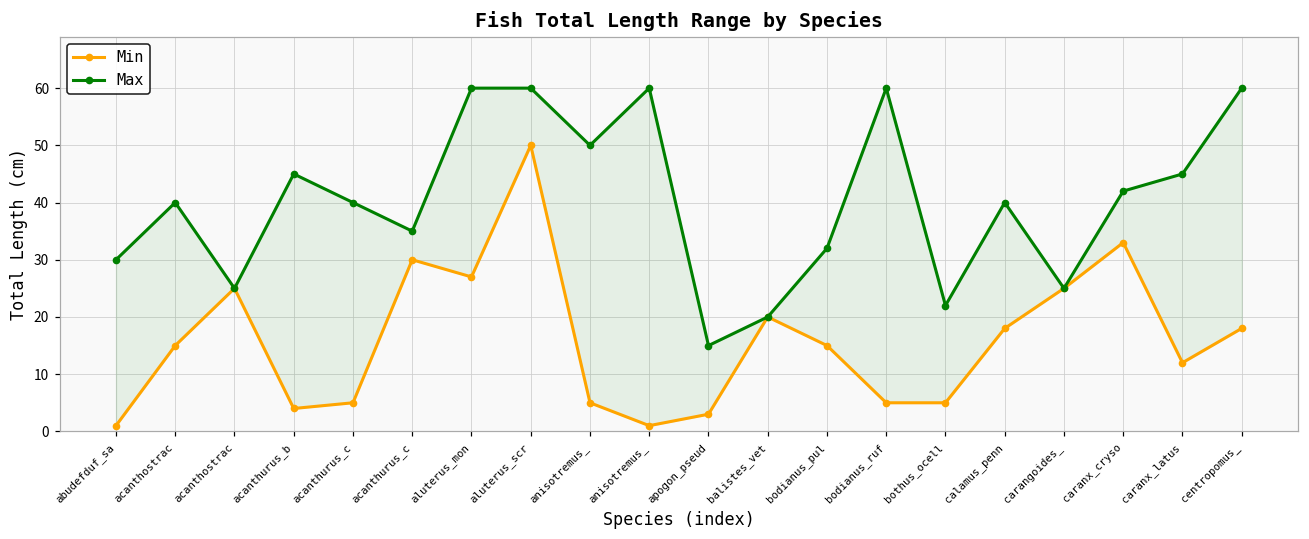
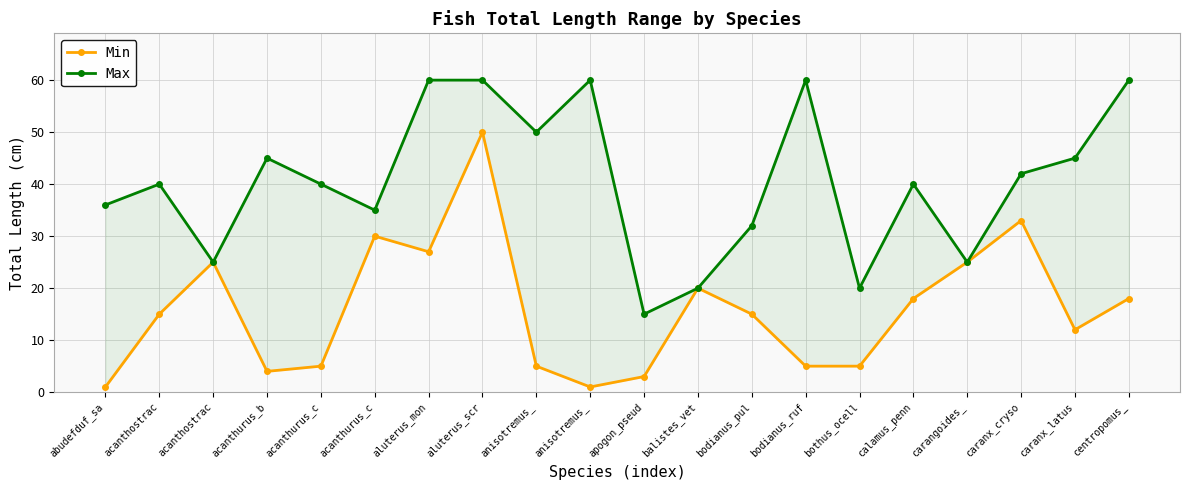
  {
    "Min": {
      "abudefduf_sa": 1,
      "acanthurus_b": 4,
      "aluterus_mon": 27,
      "aluterus_scr": 50,
      "apogon_pseud": 3,
      "bodianus_pul": 15,
      "bodianus_ruf": 5,
      "bothus_ocell": 5,
      "calamus_penn": 18,
      "caranx_cryso": 33,
      "caranx_latus": 12,
      "centropomus_": 18
    },
    "Max": {
-     "abudefduf_sa": 30,
+     "abudefduf_sa": 36,
      "acanthurus_b": 45,
      "aluterus_mon": 60,
      "aluterus_scr": 60,
      "apogon_pseud": 15,
      "bodianus_pul": 32,
      "bodianus_ruf": 60,
-     "bothus_ocell": 22,
+     "bothus_ocell": 20,
      "calamus_penn": 40,
      "caranx_cryso": 42,
      "caranx_latus": 45,
      "centropomus_": 60
    }
  }
